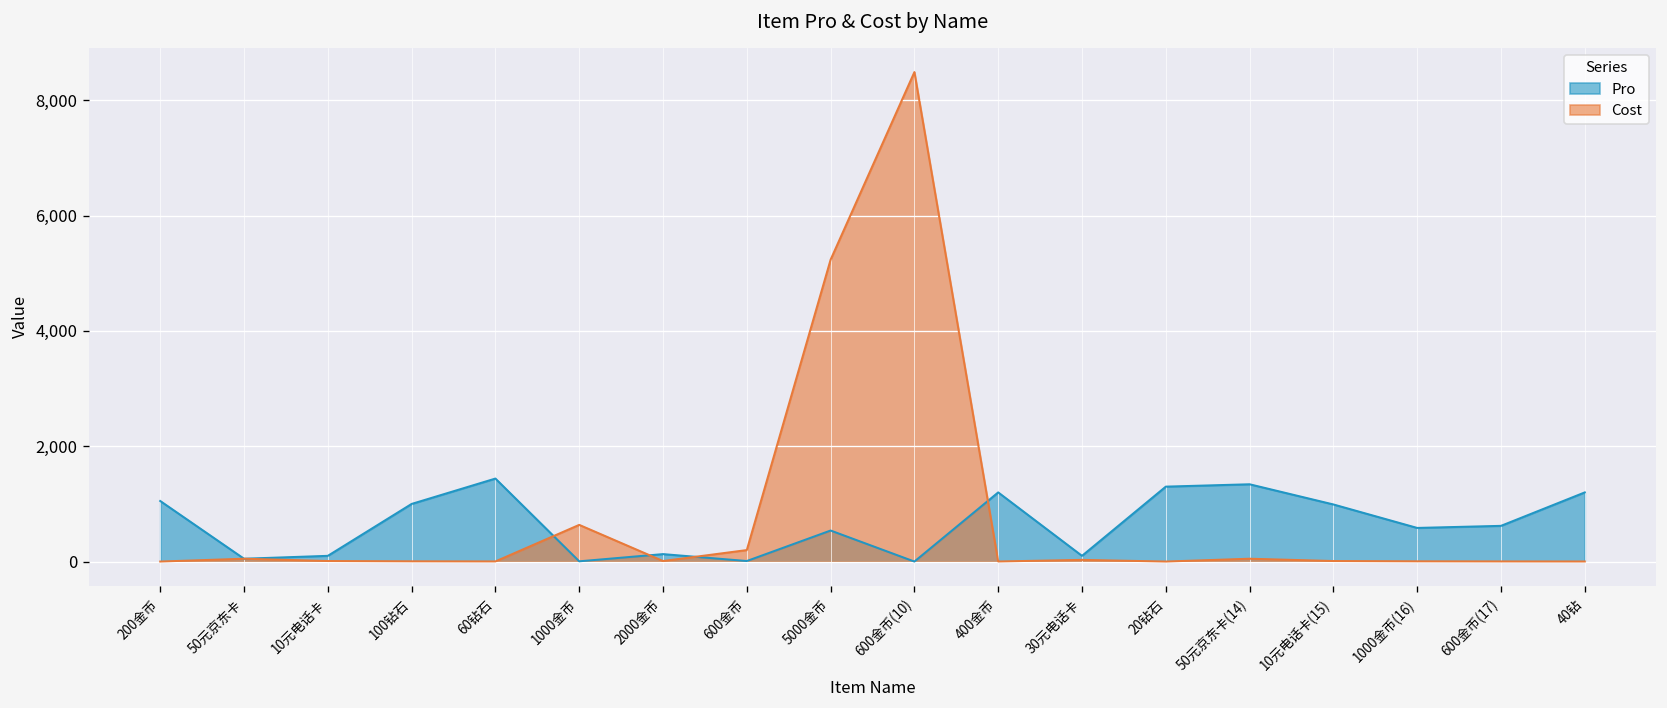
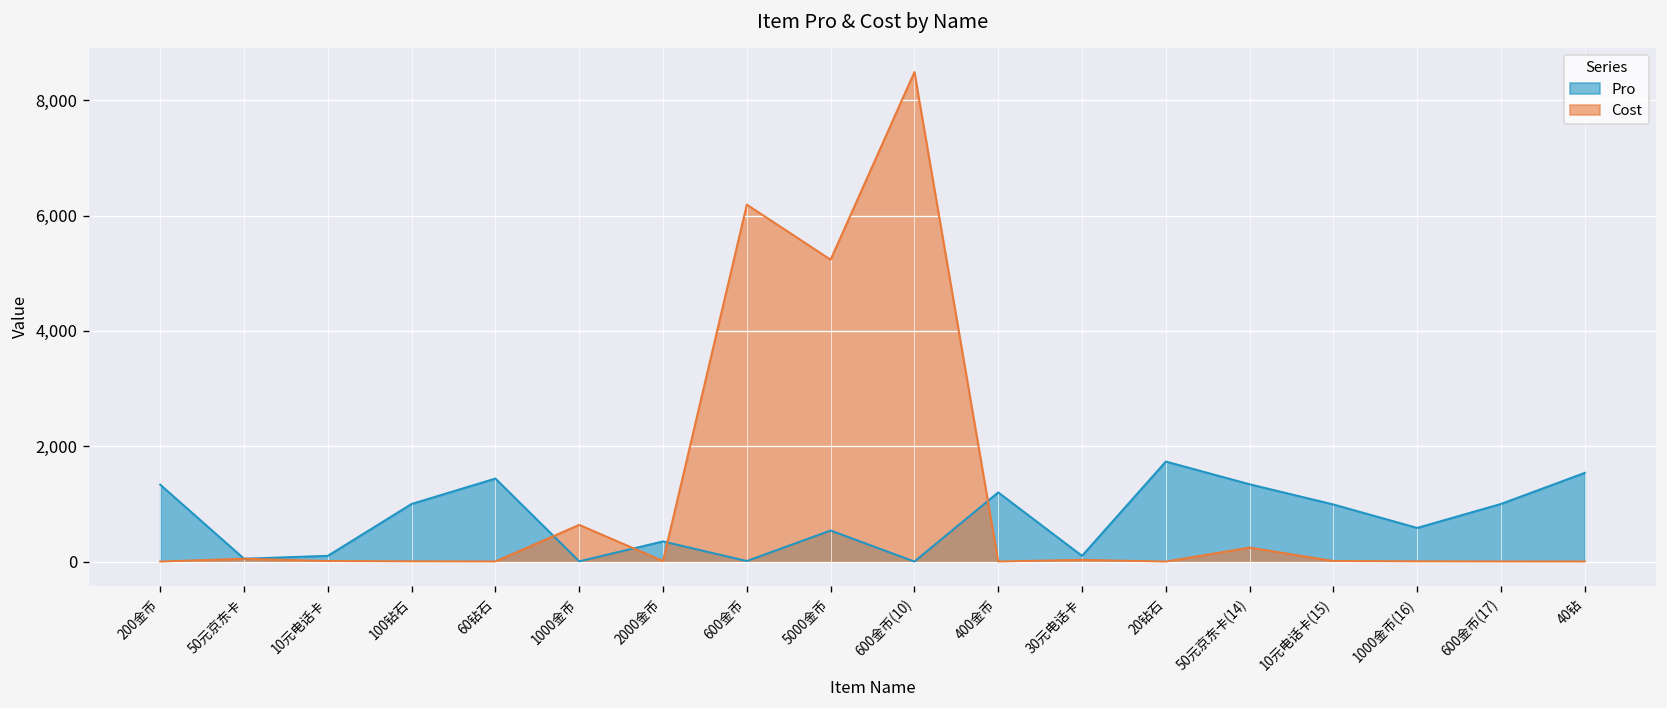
  {
    "Pro": {
-     "200金币": "1,100",
+     "200金币": "1,300",
      "10元电话卡": "100",
      "100钻石": "1,000",
      "60钻石": "1,400",
      "1000金币": "0",
-     "2000金币": "100",
+     "2000金币": "400",
      "600金币": "0",
      "5000金币": "500",
      "600金币(10)": "0",
      "400金币": "1,200",
      "30元电话卡": "100",
-     "20钻石": "1,300",
+     "20钻石": "1,700",
      "50元京东卡(14)": "1,300",
      "10元电话卡(15)": "1,000",
      "1000金币(16)": "600",
-     "600金币(17)": "600",
-     "40钻": "1,200"
+     "600金币(17)": "1,000",
+     "40钻": "1,500"
    },
    "Cost": {
      "200金币": "0",
      "10元电话卡": "0",
      "100钻石": "0",
      "60钻石": "0",
      "1000金币": "600",
      "2000金币": "0",
-     "600金币": "200",
+     "600金币": "6,200",
      "5000金币": "5,200",
      "600金币(10)": "8,500",
      "400金币": "0",
      "30元电话卡": "0",
      "20钻石": "0",
-     "50元京东卡(14)": "100",
+     "50元京东卡(14)": "200",
      "10元电话卡(15)": "0",
      "1000金币(16)": "0",
      "600金币(17)": "0",
      "40钻": "0"
    }
  }
